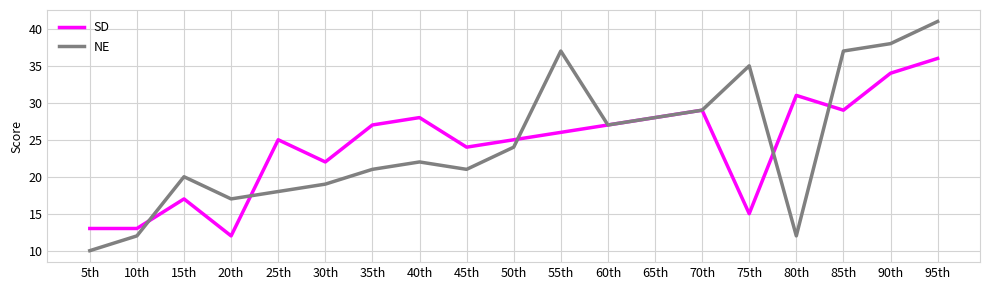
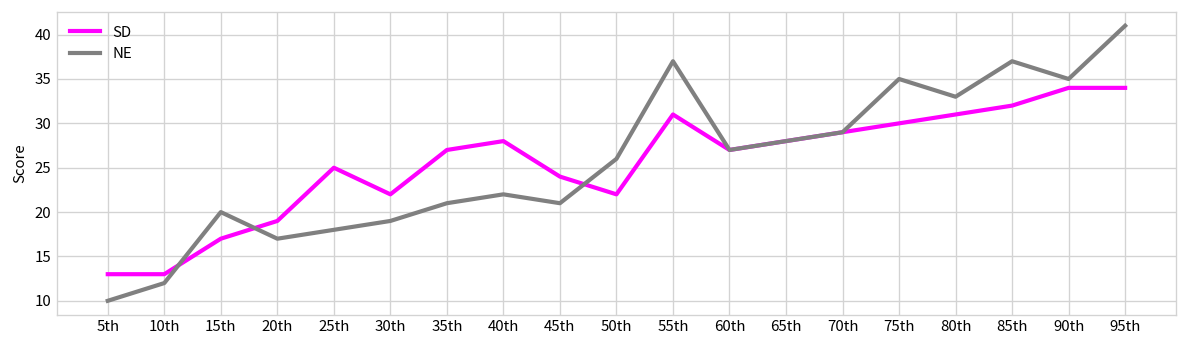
  {
    "SD": {
      "5th": 13,
      "10th": 13,
      "15th": 17,
-     "20th": 12,
+     "20th": 19,
      "25th": 25,
      "30th": 22,
      "35th": 27,
      "40th": 28,
      "45th": 24,
-     "50th": 25,
-     "55th": 26,
-     "75th": 15,
+     "50th": 22,
+     "55th": 31,
+     "75th": 30,
      "80th": 31,
-     "85th": 29,
+     "85th": 32,
      "90th": 34,
-     "95th": 36
+     "95th": 34
    },
    "NE": {
      "5th": 10,
      "10th": 12,
      "15th": 20,
      "20th": 17,
      "25th": 18,
      "30th": 19,
      "35th": 21,
      "40th": 22,
      "45th": 21,
-     "50th": 24,
+     "50th": 26,
      "55th": 37,
      "75th": 35,
-     "80th": 12,
+     "80th": 33,
      "85th": 37,
-     "90th": 38,
+     "90th": 35,
      "95th": 41
    }
  }
